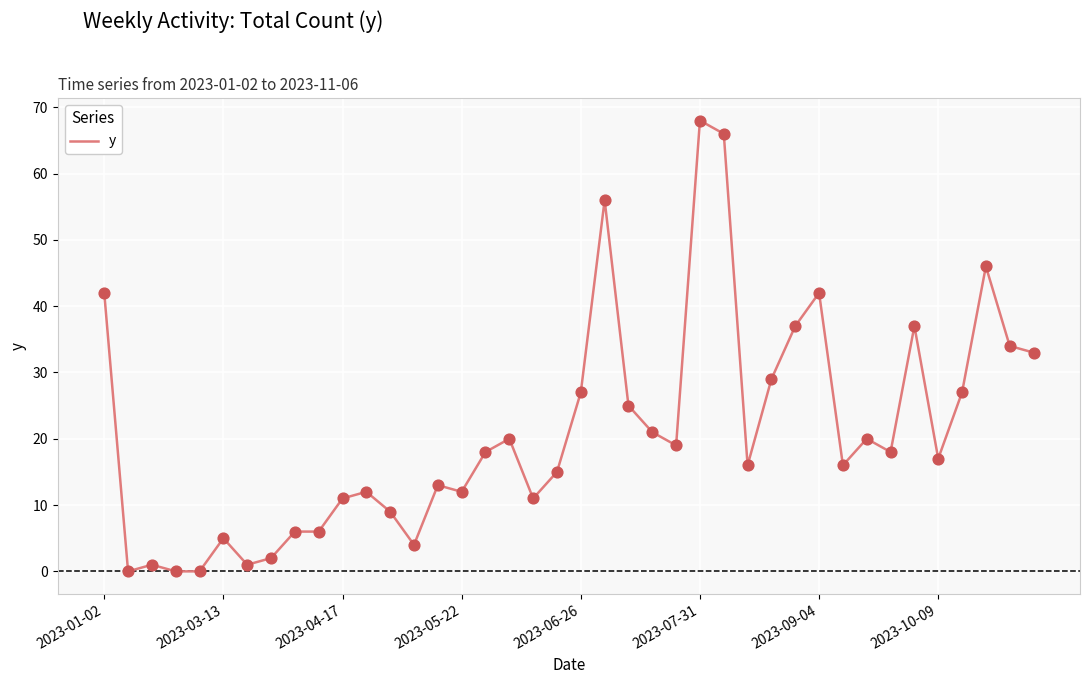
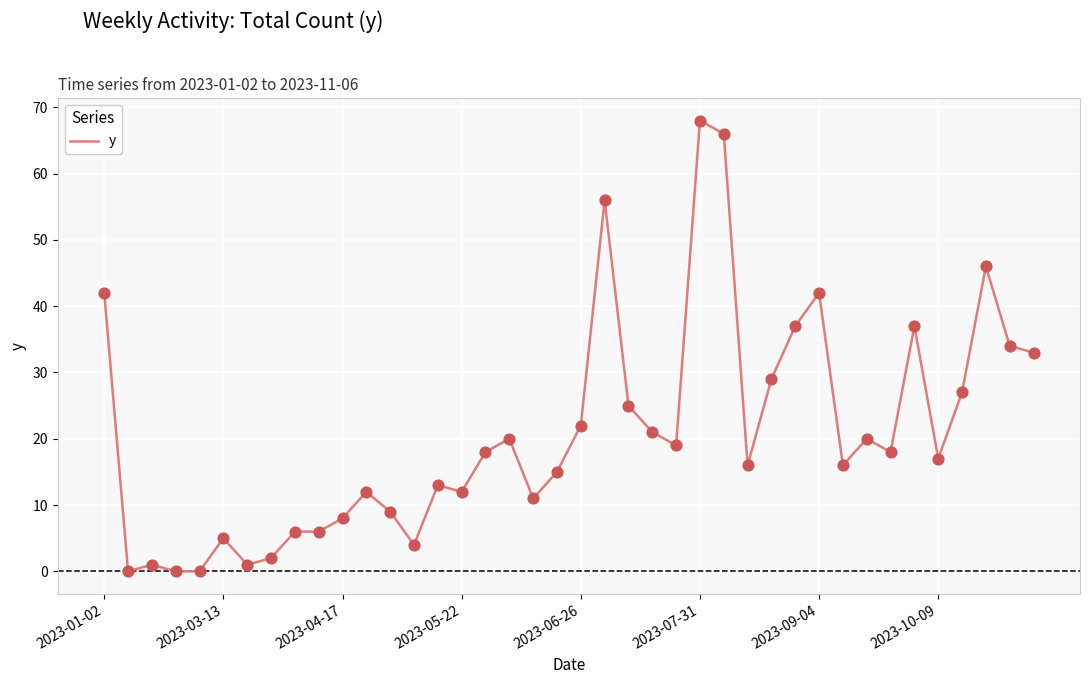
  {
    "2023-01-02": 42,
    "2023-03-13": 5,
-   "2023-04-17": 11,
+   "2023-04-17": 8,
    "2023-05-22": 12,
-   "2023-06-26": 27,
+   "2023-06-26": 22,
    "2023-07-31": 68,
    "2023-09-04": 42,
    "2023-10-09": 17
  }
